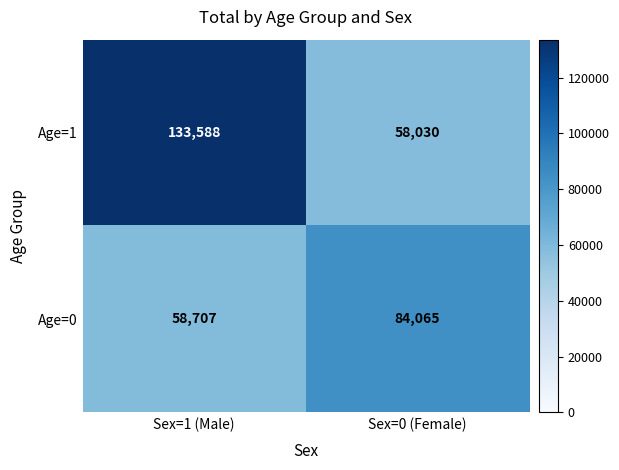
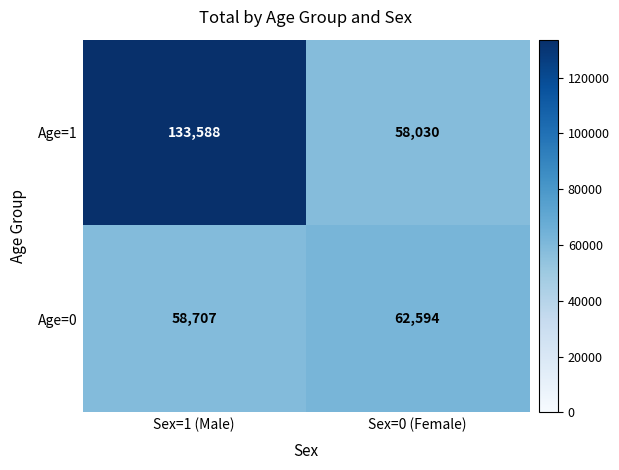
  {
    "Age=1": {
      "Sex=1 (Male)": "133,588",
      "Sex=0 (Female)": "58,030"
    },
    "Age=0": {
      "Sex=1 (Male)": "58,707",
-     "Sex=0 (Female)": "84,065"
+     "Sex=0 (Female)": "62,594"
    }
  }
